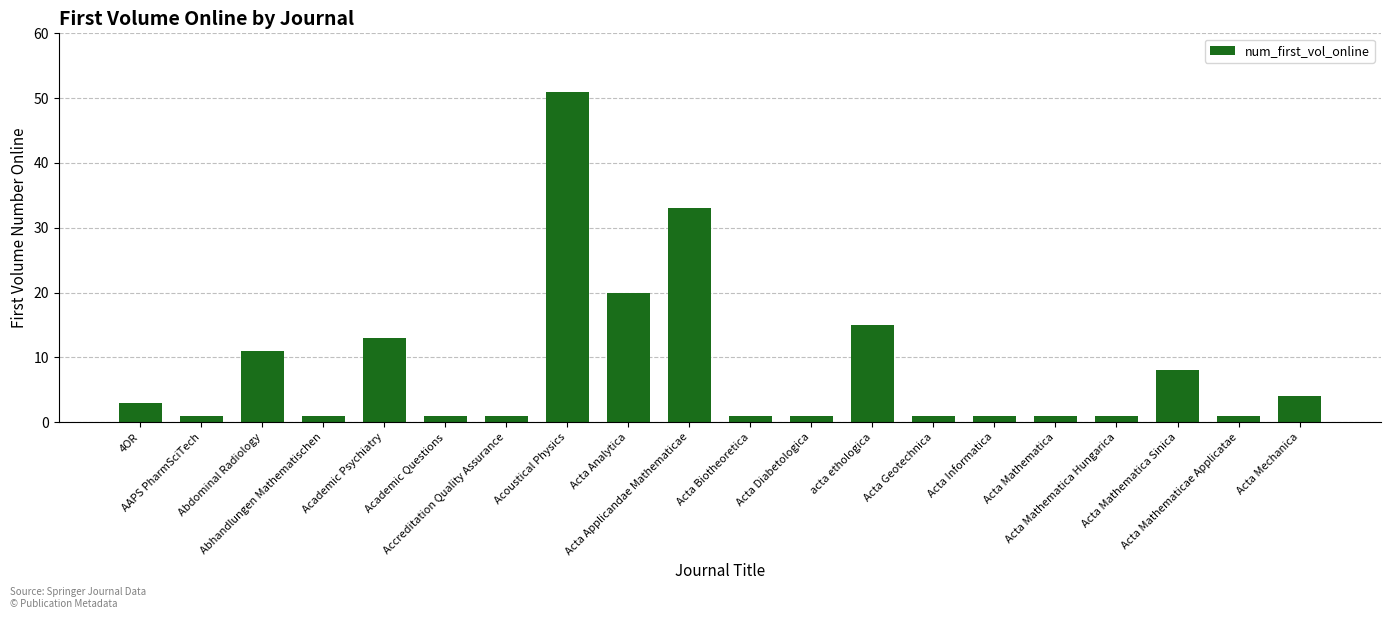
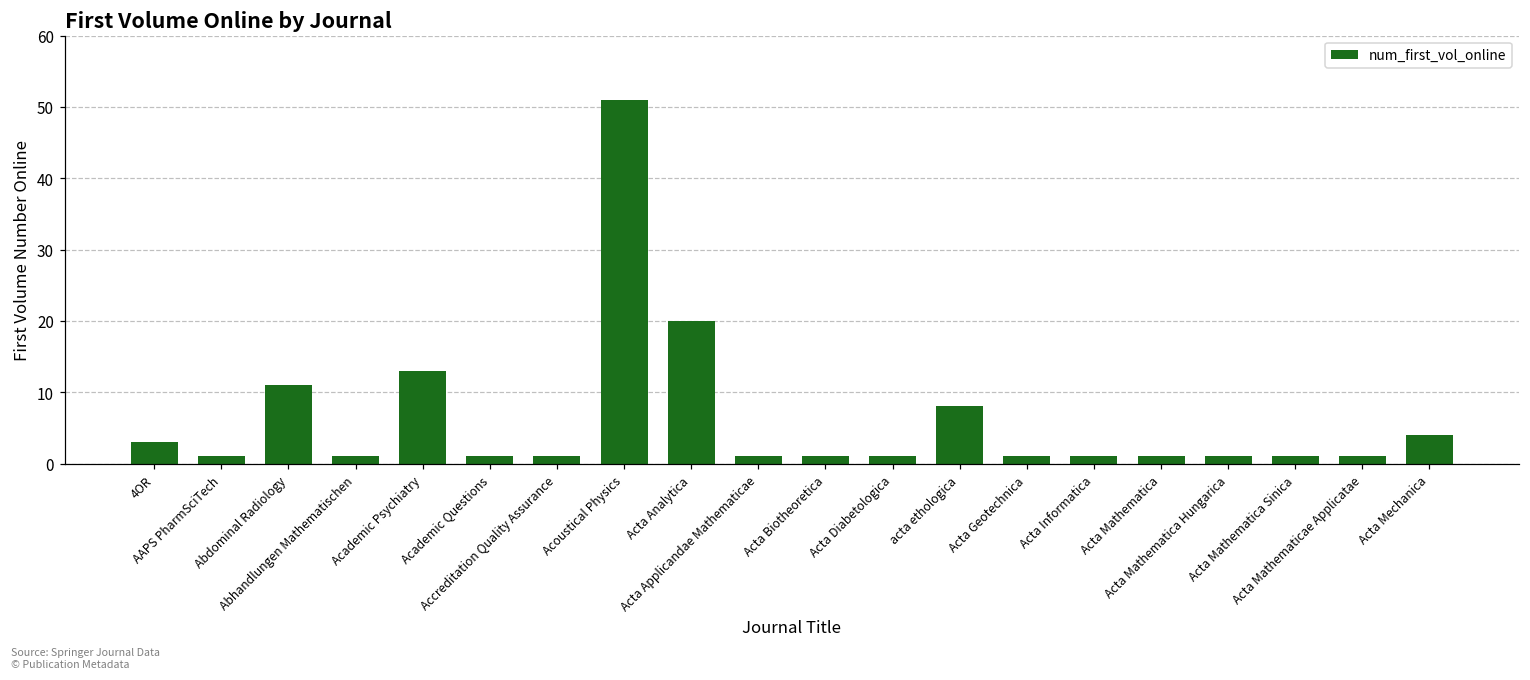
  {
    "4OR": 3,
    "AAPS PharmSciTech": 1,
    "Abdominal Radiology": 11,
    "Abhandlungen Mathematischen": 1,
    "Academic Psychiatry": 13,
    "Academic Questions": 1,
    "Accreditation Quality Assurance": 1,
    "Acoustical Physics": 51,
    "Acta Analytica": 20,
-   "Acta Applicandae Mathematicae": 33,
+   "Acta Applicandae Mathematicae": 1,
    "Acta Biotheoretica": 1,
    "Acta Diabetologica": 1,
-   "acta ethologica": 15,
+   "acta ethologica": 8,
    "Acta Geotechnica": 1,
    "Acta Informatica": 1,
    "Acta Mathematica": 1,
    "Acta Mathematica Hungarica": 1,
-   "Acta Mathematica Sinica": 8,
+   "Acta Mathematica Sinica": 1,
    "Acta Mathematicae Applicatae": 1,
    "Acta Mechanica": 4
  }
